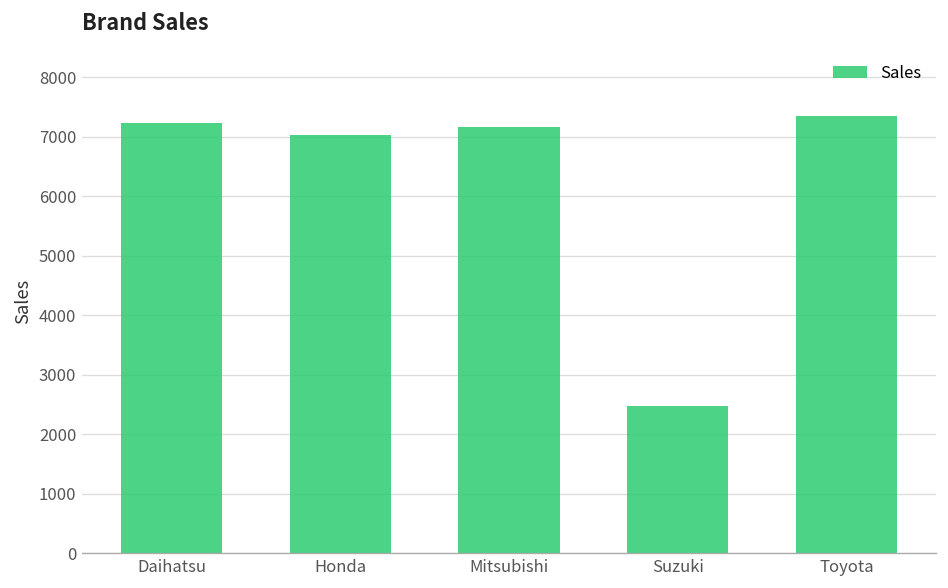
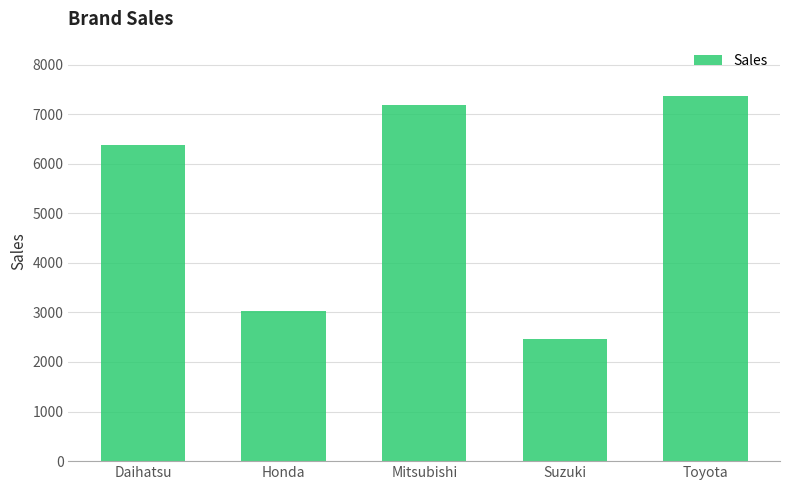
  {
-   "Daihatsu": 7200,
-   "Honda": 7000,
+   "Daihatsu": 6400,
+   "Honda": 3000,
    "Mitsubishi": 7200,
    "Suzuki": 2500,
    "Toyota": 7400
  }
